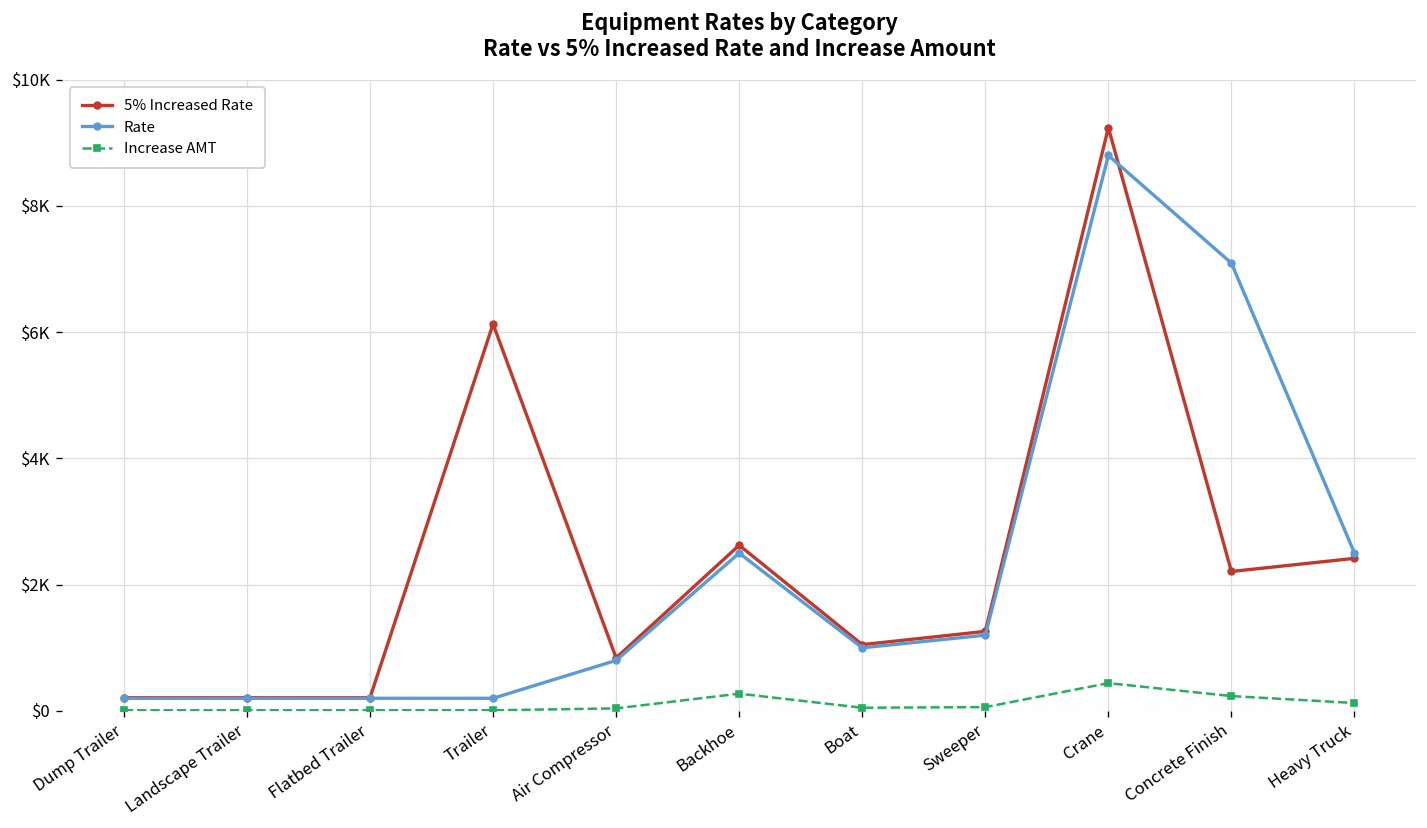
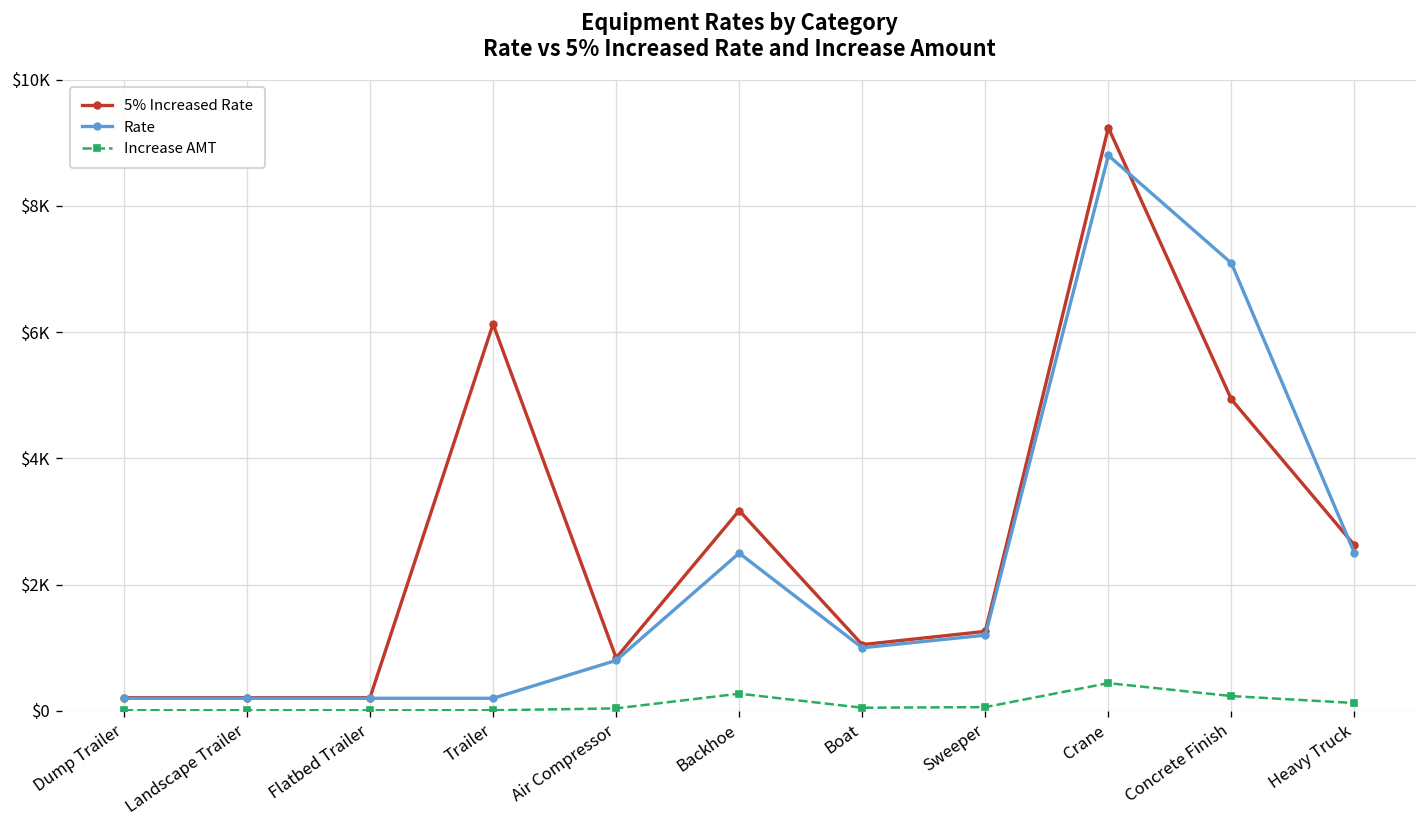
  {
    "5% Increased Rate": {
      "Trailer": "$6100",
-     "Backhoe": "$2600",
+     "Backhoe": "$3200",
      "Boat": "$1100",
      "Sweeper": "$1300",
      "Crane": "$9200",
-     "Concrete Finish": "$2200",
-     "Heavy Truck": "$2400"
+     "Concrete Finish": "$4900",
+     "Heavy Truck": "$2600"
    },
    "Rate": {
      "Trailer": "$200",
      "Backhoe": "$2500",
      "Boat": "$1000",
      "Sweeper": "$1200",
      "Crane": "$8800",
      "Concrete Finish": "$7100",
      "Heavy Truck": "$2500"
    },
    "Increase AMT": {
      "Dump Trailer": "$0",
      "Landscape Trailer": "$0",
      "Flatbed Trailer": "$0",
      "Trailer": "$0",
      "Air Compressor": "$0",
      "Backhoe": "$300",
      "Boat": "$100",
      "Sweeper": "$100",
      "Crane": "$400",
      "Concrete Finish": "$200",
      "Heavy Truck": "$100"
    }
  }
